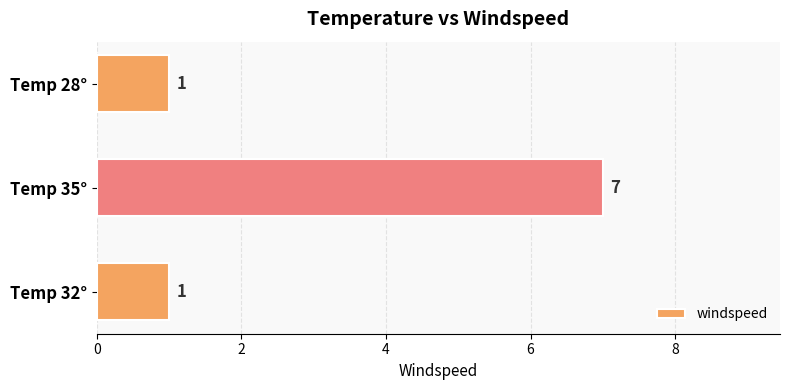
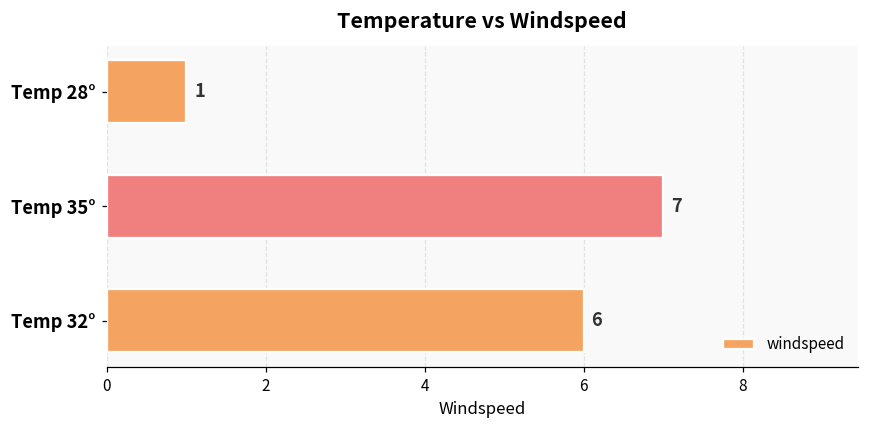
  {
    "Temp 28°": 1,
    "Temp 35°": 7,
-   "Temp 32°": 1
+   "Temp 32°": 6
  }
